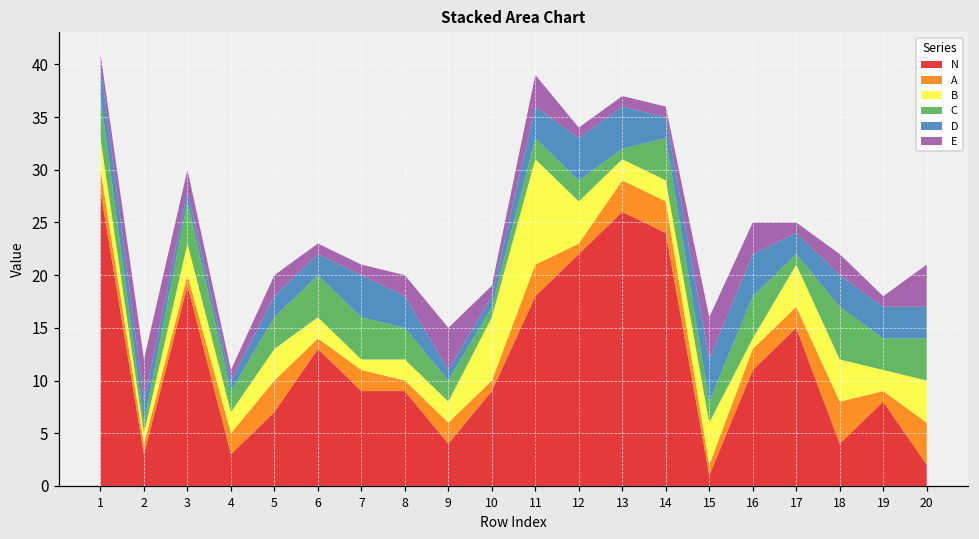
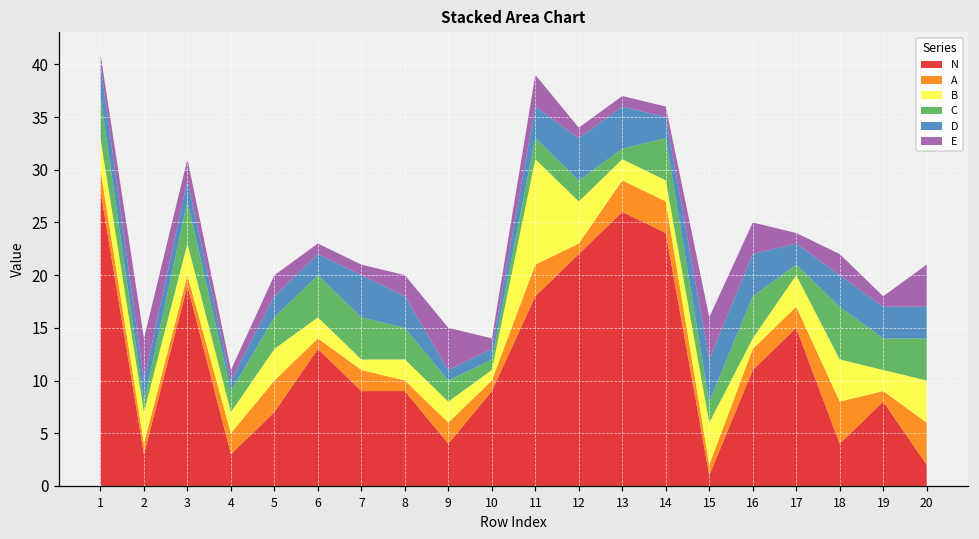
  {
    "N": {
      "1": 28,
      "2": 3,
      "3": 19,
      "4": 3,
      "5": 7,
      "6": 13,
      "7": 9,
      "8": 9,
      "9": 4,
      "10": 9,
      "11": 18,
      "12": 22,
      "13": 26,
      "14": 24,
      "15": 1,
      "16": 11,
      "17": 15,
      "18": 4,
      "19": 8,
      "20": 2
    },
    "A": {
      "1": 2,
      "2": 1,
      "3": 1,
      "4": 2,
      "5": 3,
      "6": 1,
      "7": 2,
      "8": 1,
      "9": 2,
      "10": 1,
      "11": 3,
      "12": 1,
      "13": 3,
      "14": 3,
      "15": 1,
      "16": 2,
      "17": 2,
      "18": 4,
      "19": 1,
      "20": 4
    },
    "B": {
      "1": 3,
-     "2": 1,
+     "2": 3,
      "3": 3,
      "4": 2,
      "5": 3,
      "6": 2,
      "7": 1,
      "8": 2,
      "9": 2,
-     "10": 6,
+     "10": 1,
      "11": 10,
      "12": 4,
      "13": 2,
      "14": 2,
      "15": 4,
      "16": 1,
-     "17": 4,
+     "17": 3,
      "18": 4,
      "19": 2,
      "20": 4
    },
    "C": {
      "1": 4,
      "2": 1,
      "3": 4,
      "4": 2,
      "5": 3,
      "6": 4,
      "7": 4,
      "8": 3,
      "9": 2,
      "10": 1,
      "11": 2,
      "12": 2,
      "13": 1,
      "14": 4,
      "15": 2,
      "16": 4,
      "17": 1,
      "18": 5,
      "19": 3,
      "20": 4
    },
    "D": {
      "1": 3,
      "2": 2,
-     "3": 1,
+     "3": 2,
      "4": 1,
      "5": 2,
      "6": 2,
      "7": 4,
      "8": 3,
      "9": 1,
      "10": 1,
      "11": 3,
      "12": 4,
      "13": 4,
      "14": 2,
      "15": 4,
      "16": 4,
      "17": 2,
      "18": 3,
      "19": 3,
      "20": 3
    },
    "E": {
      "1": 1,
      "2": 4,
      "3": 2,
      "4": 1,
      "5": 2,
      "6": 1,
      "7": 1,
      "8": 2,
      "9": 4,
      "10": 1,
      "11": 3,
      "12": 1,
      "13": 1,
      "14": 1,
      "15": 4,
      "16": 3,
      "17": 1,
      "18": 2,
      "19": 1,
      "20": 4
    }
  }
